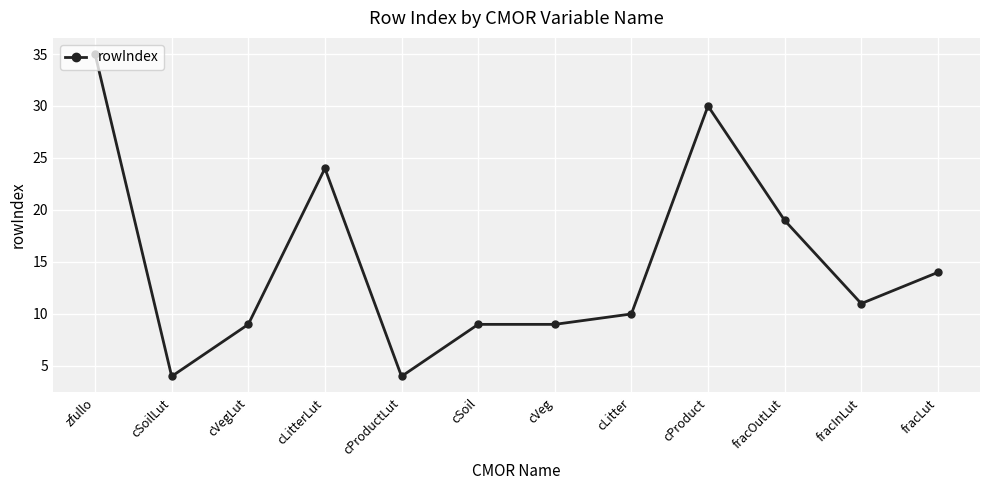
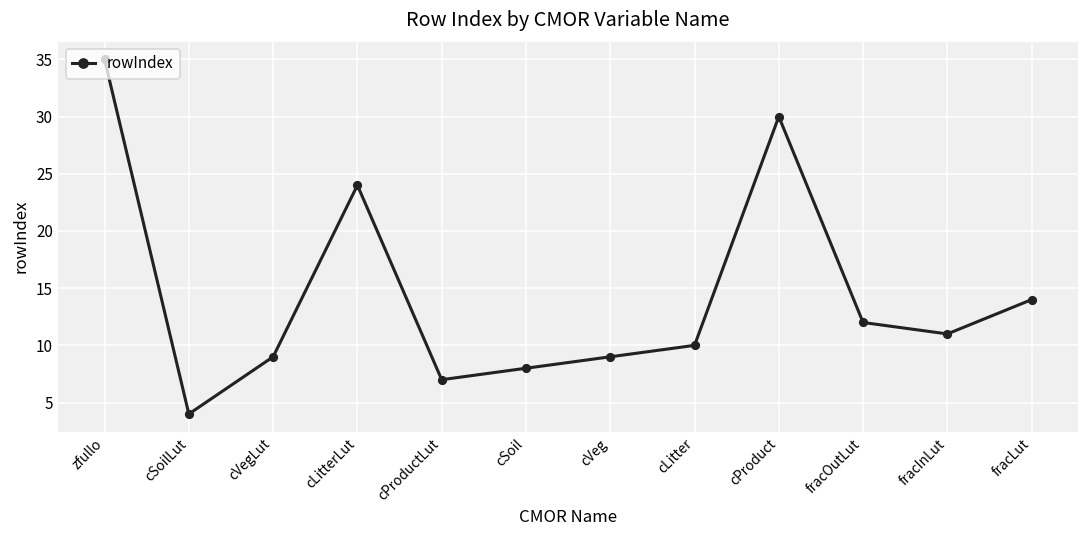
  {
    "cSoilLut": 4,
    "cVegLut": 9,
    "cLitterLut": 24,
-   "cProductLut": 4,
-   "cSoil": 9,
+   "cProductLut": 7,
+   "cSoil": 8,
    "cVeg": 9,
    "cLitter": 10,
    "cProduct": 30,
-   "fracOutLut": 19,
+   "fracOutLut": 12,
    "fracInLut": 11,
    "fracLut": 14
  }
